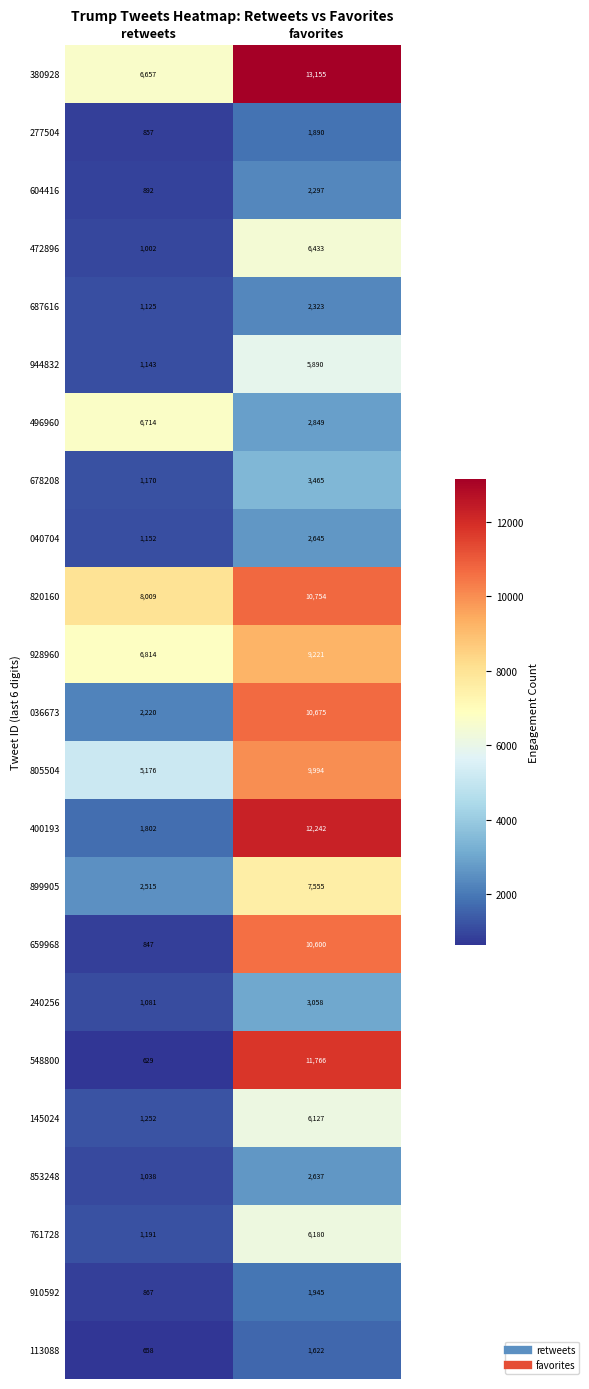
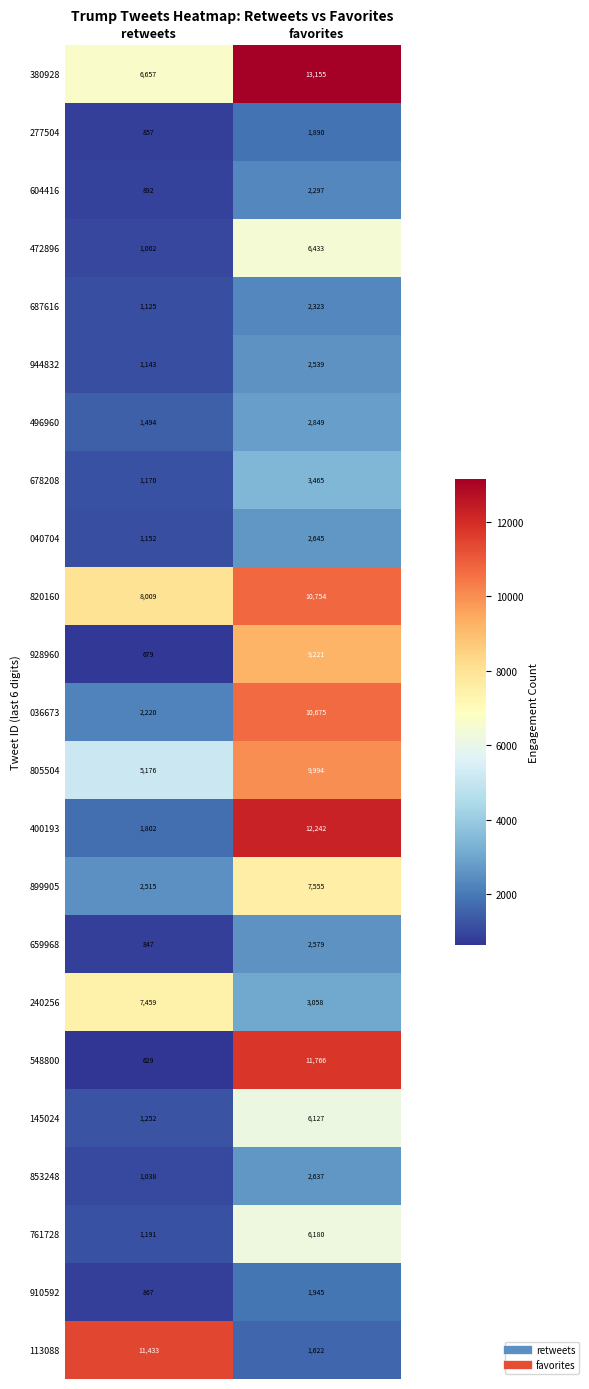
  {
    "380928": {
      "retweets": "6,657",
      "favorites": "13,155"
    },
    "277504": {
      "retweets": "857",
      "favorites": "1,890"
    },
    "604416": {
      "retweets": "892",
      "favorites": "2,297"
    },
    "472896": {
      "retweets": "1,002",
      "favorites": "6,433"
    },
    "687616": {
      "retweets": "1,125",
      "favorites": "2,323"
    },
    "944832": {
      "retweets": "1,143",
-     "favorites": "5,890"
+     "favorites": "2,539"
    },
    "496960": {
-     "retweets": "6,714",
+     "retweets": "1,494",
      "favorites": "2,849"
    },
    "678208": {
      "retweets": "1,170",
      "favorites": "3,465"
    },
    "040704": {
      "retweets": "1,152",
      "favorites": "2,645"
    },
    "820160": {
      "retweets": "8,009",
      "favorites": "10,754"
    },
    "928960": {
-     "retweets": "6,814",
+     "retweets": "679",
      "favorites": "9,221"
    },
    "036673": {
      "retweets": "2,220",
      "favorites": "10,675"
    },
    "805504": {
      "retweets": "5,176",
      "favorites": "9,994"
    },
    "400193": {
      "retweets": "1,802",
      "favorites": "12,242"
    },
    "899905": {
      "retweets": "2,515",
      "favorites": "7,555"
    },
    "659968": {
      "retweets": "847",
-     "favorites": "10,600"
+     "favorites": "2,579"
    },
    "240256": {
-     "retweets": "1,081",
+     "retweets": "7,459",
      "favorites": "3,058"
    },
    "548800": {
      "retweets": "629",
      "favorites": "11,766"
    },
    "145024": {
      "retweets": "1,252",
      "favorites": "6,127"
    },
    "853248": {
      "retweets": "1,038",
      "favorites": "2,637"
    },
    "761728": {
      "retweets": "1,191",
      "favorites": "6,180"
    },
    "910592": {
      "retweets": "867",
      "favorites": "1,945"
    },
    "113088": {
-     "retweets": "658",
+     "retweets": "11,433",
      "favorites": "1,622"
    }
  }
